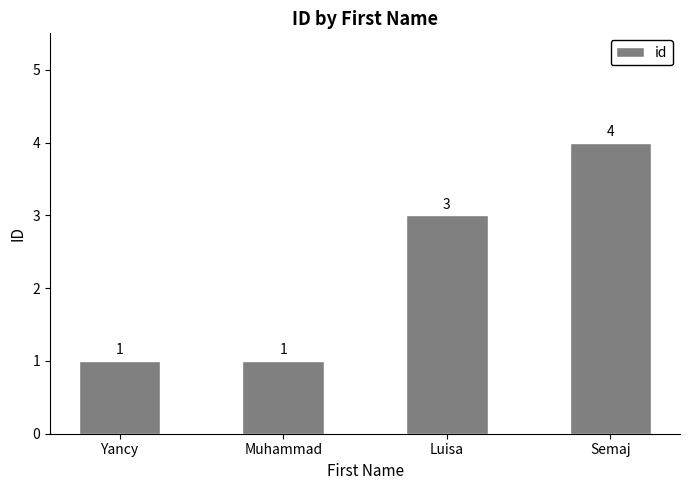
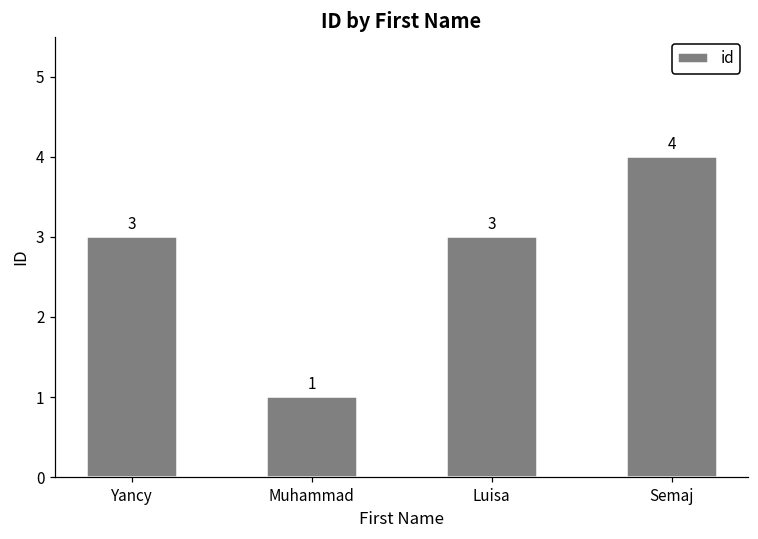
  {
-   "Yancy": 1,
+   "Yancy": 3,
    "Muhammad": 1,
    "Luisa": 3,
    "Semaj": 4
  }
